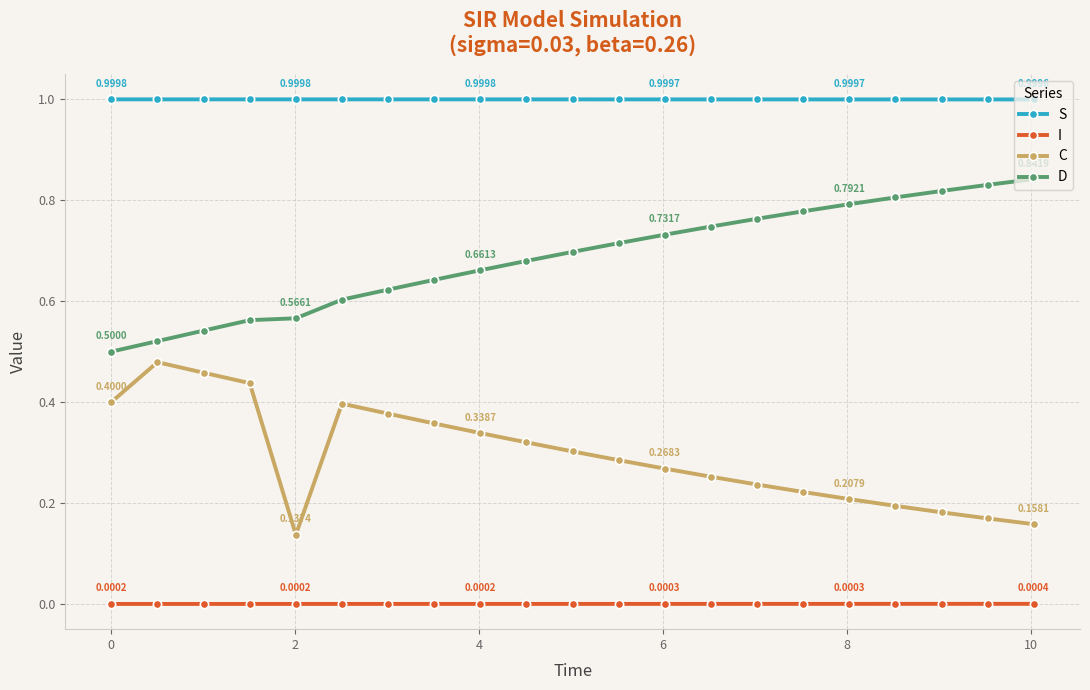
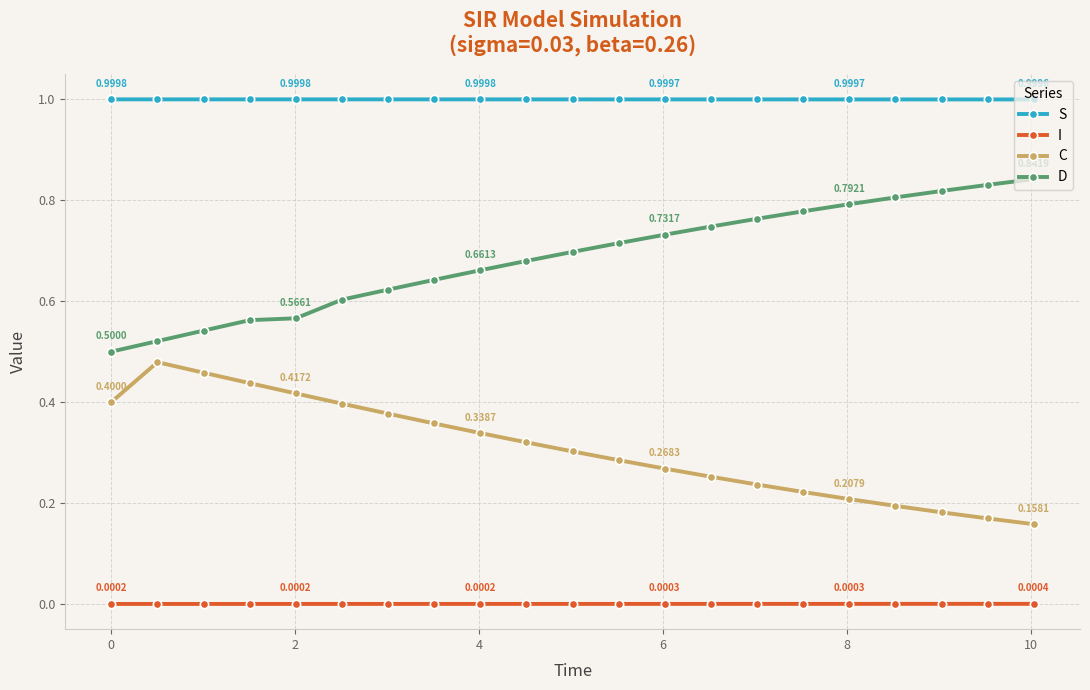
  {
    "S": {
      "0": 0.9998,
      "2": 0.9998
    },
    "I": {
      "0": 0.0002,
      "2": 0.0002
    },
    "C": {
      "0": 0.4000,
-     "2": 0.1374
+     "2": 0.4172
    },
    "D": {
      "0": 0.5000,
      "2": 0.5661
    }
  }
